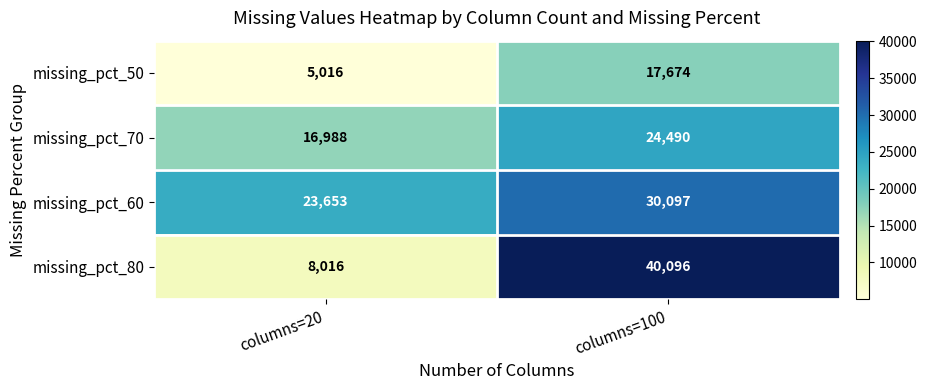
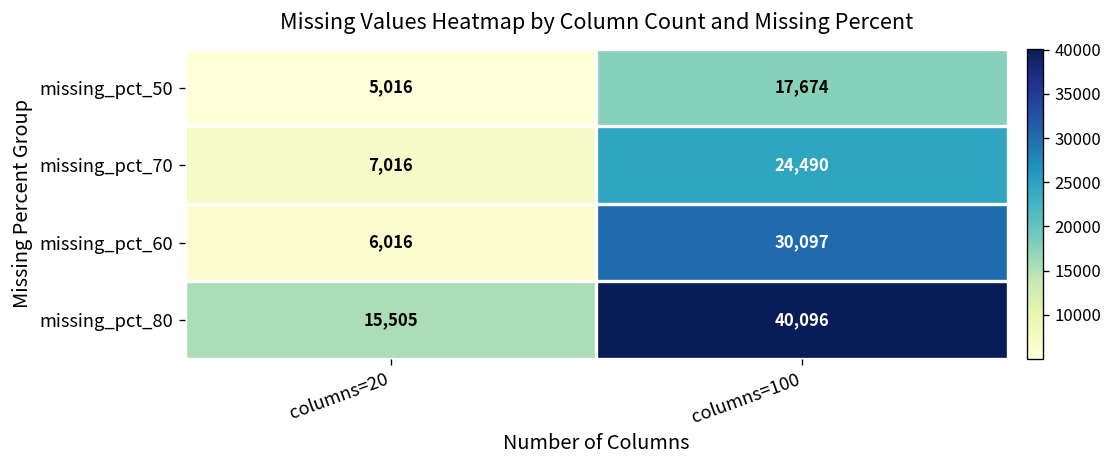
  {
    "missing_pct_50": {
      "columns=20": "5,016",
      "columns=100": "17,674"
    },
    "missing_pct_70": {
-     "columns=20": "16,988",
+     "columns=20": "7,016",
      "columns=100": "24,490"
    },
    "missing_pct_60": {
-     "columns=20": "23,653",
+     "columns=20": "6,016",
      "columns=100": "30,097"
    },
    "missing_pct_80": {
-     "columns=20": "8,016",
+     "columns=20": "15,505",
      "columns=100": "40,096"
    }
  }
